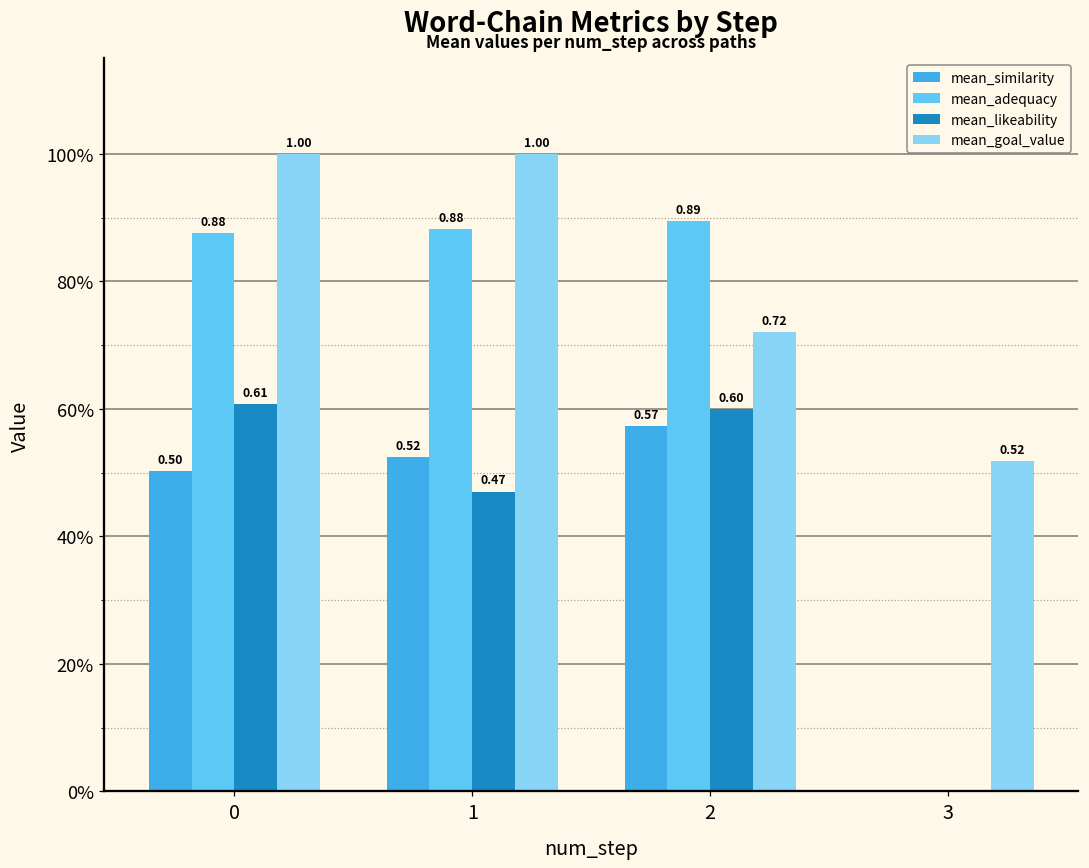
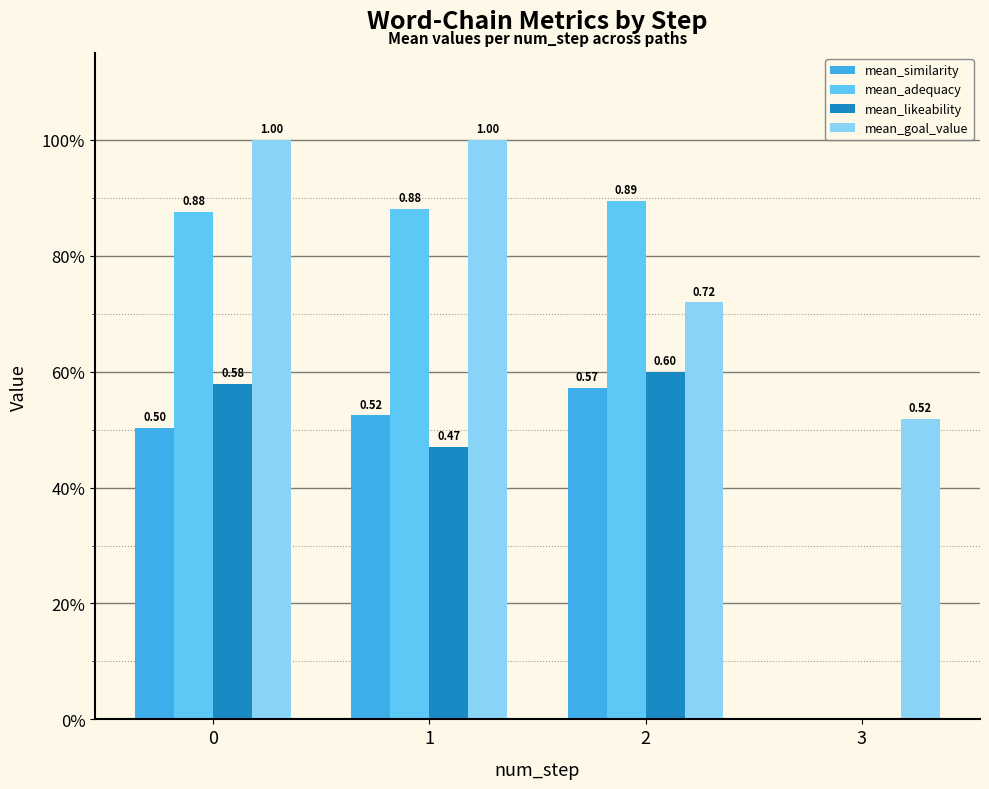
  {
    "mean_likeability": {
-     "0": 0.61,
+     "0": 0.58,
      "1": 0.47,
      "2": 0.60
    }
  }
